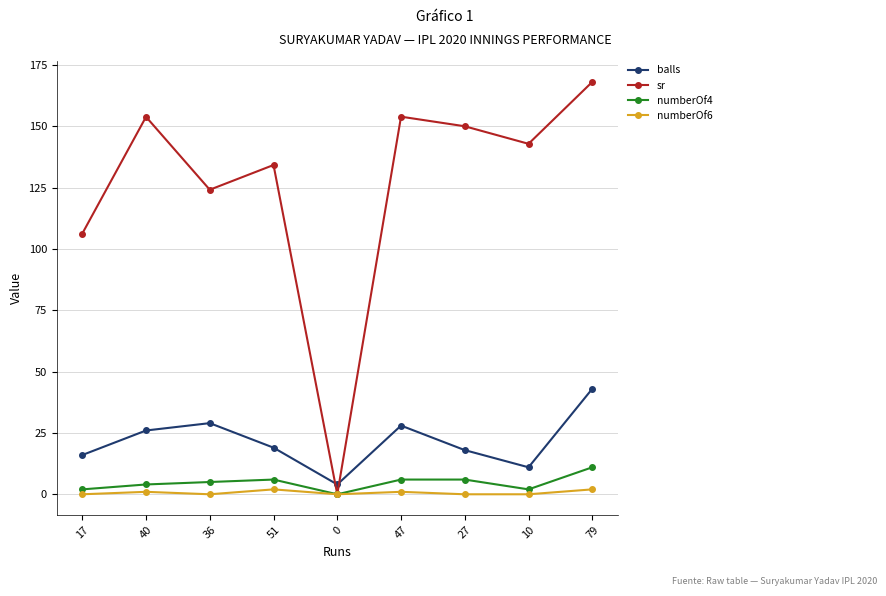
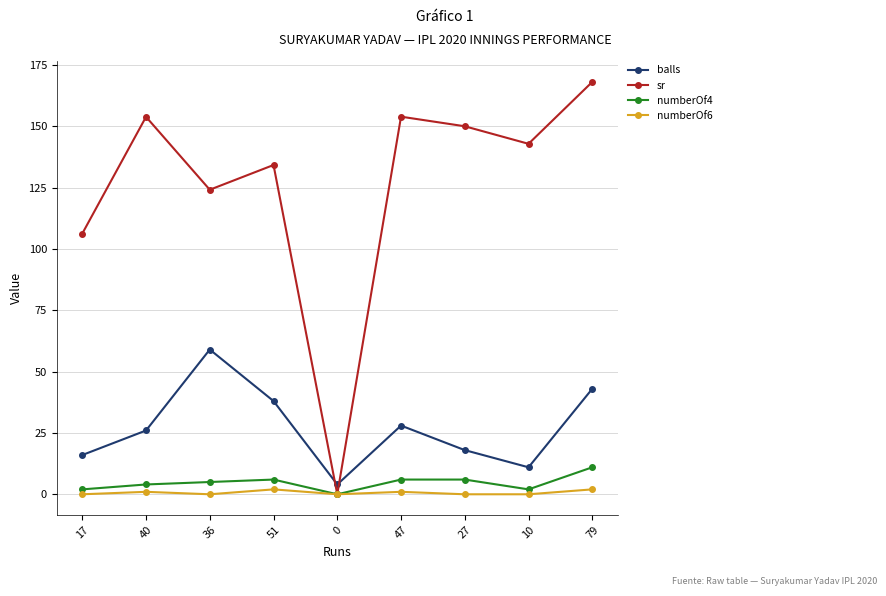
  {
    "balls": {
      "17": 16,
      "40": 26,
-     "36": 29,
-     "51": 19,
+     "36": 59,
+     "51": 38,
      "0": 4,
      "47": 28,
      "27": 18,
      "10": 11,
      "79": 43
    },
    "sr": {
      "17": 106,
      "40": 154,
      "36": 124,
      "51": 134,
      "47": 154,
      "27": 150,
      "10": 143,
      "79": 168
    },
    "numberOf4": {
      "17": 2,
      "40": 4,
      "36": 5,
      "51": 6,
      "47": 6,
      "27": 6,
      "10": 2,
      "79": 11
    },
    "numberOf6": {
      "17": 0,
      "40": 1,
      "36": 0,
      "51": 2,
      "47": 1,
      "27": 0,
      "10": 0,
      "79": 2
    }
  }
